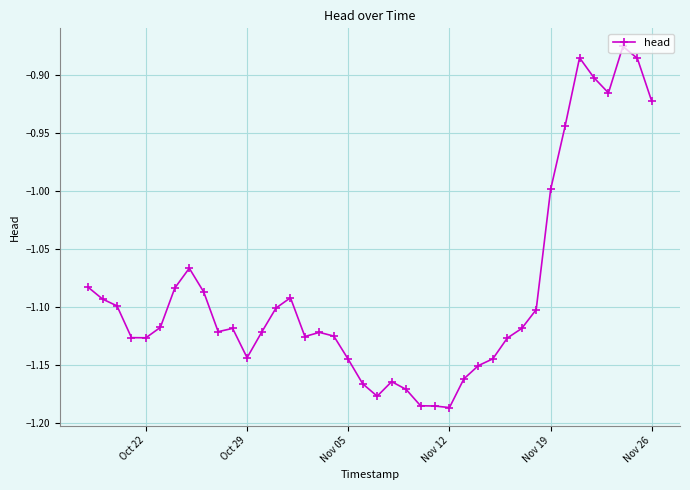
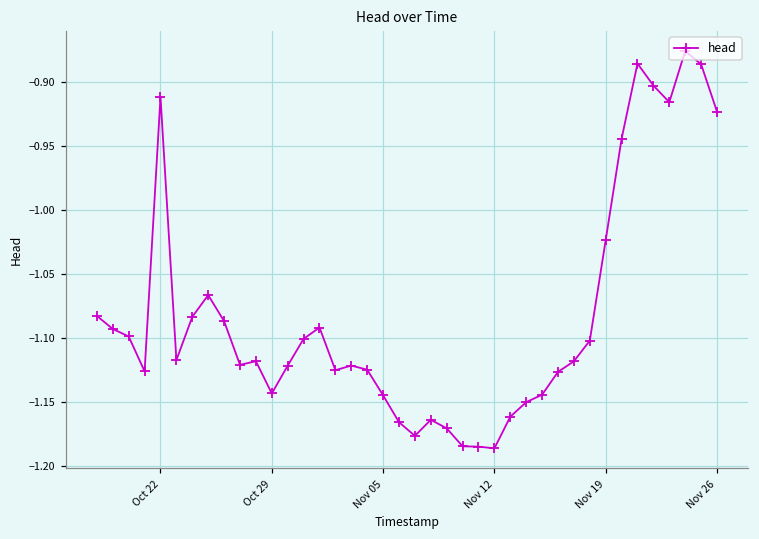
  {
-   "Oct 22": -1.126,
+   "Oct 22": -0.911,
    "Oct 29": -1.143,
    "Nov 05": -1.145,
    "Nov 12": -1.186,
-   "Nov 19": -0.999,
+   "Nov 19": -1.023,
    "Nov 26": -0.923
  }
